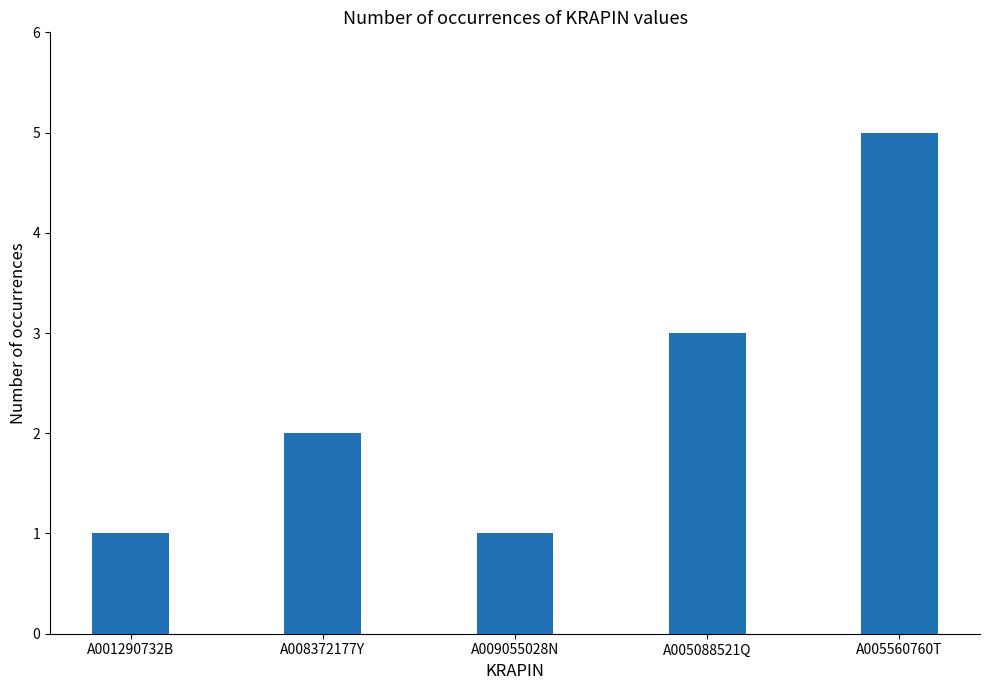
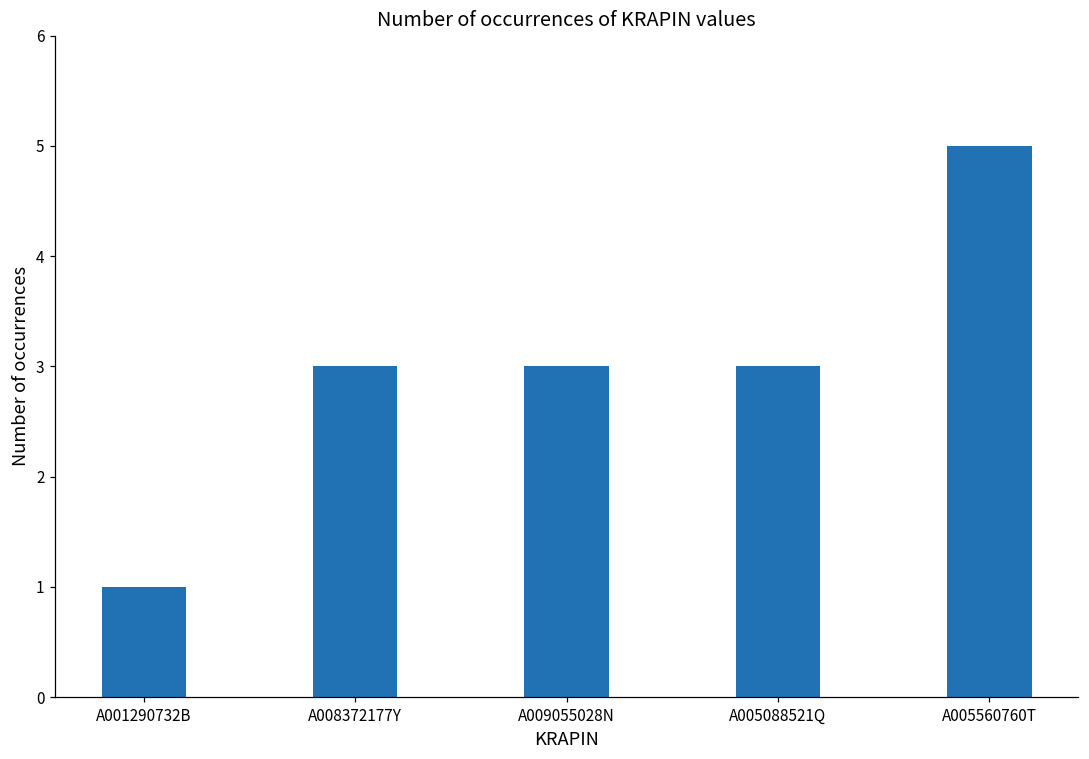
  {
    "A001290732B": 1,
-   "A008372177Y": 2,
-   "A009055028N": 1,
+   "A008372177Y": 3,
+   "A009055028N": 3,
    "A005088521Q": 3,
    "A005560760T": 5
  }
